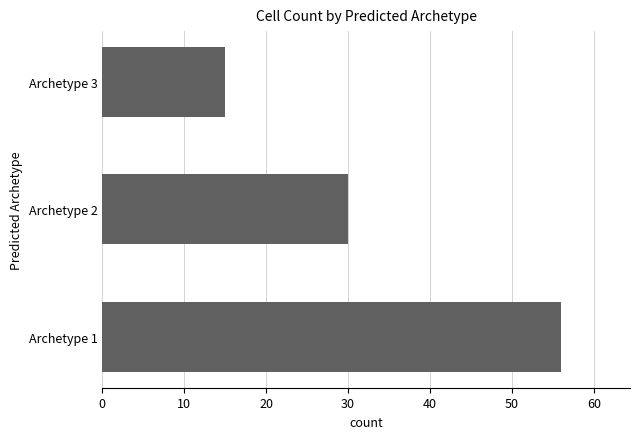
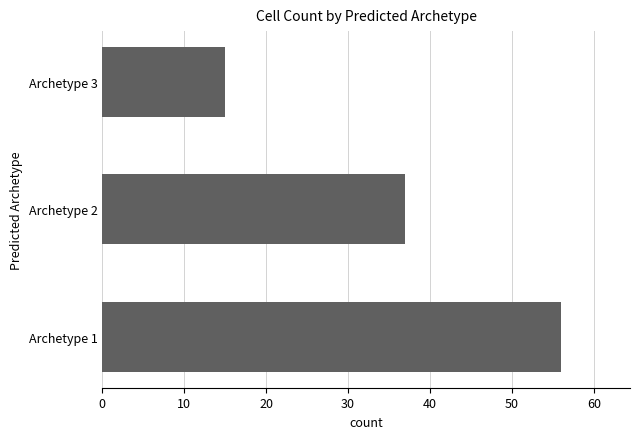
  {
    "Archetype 3": 15,
-   "Archetype 2": 30,
+   "Archetype 2": 37,
    "Archetype 1": 56
  }
